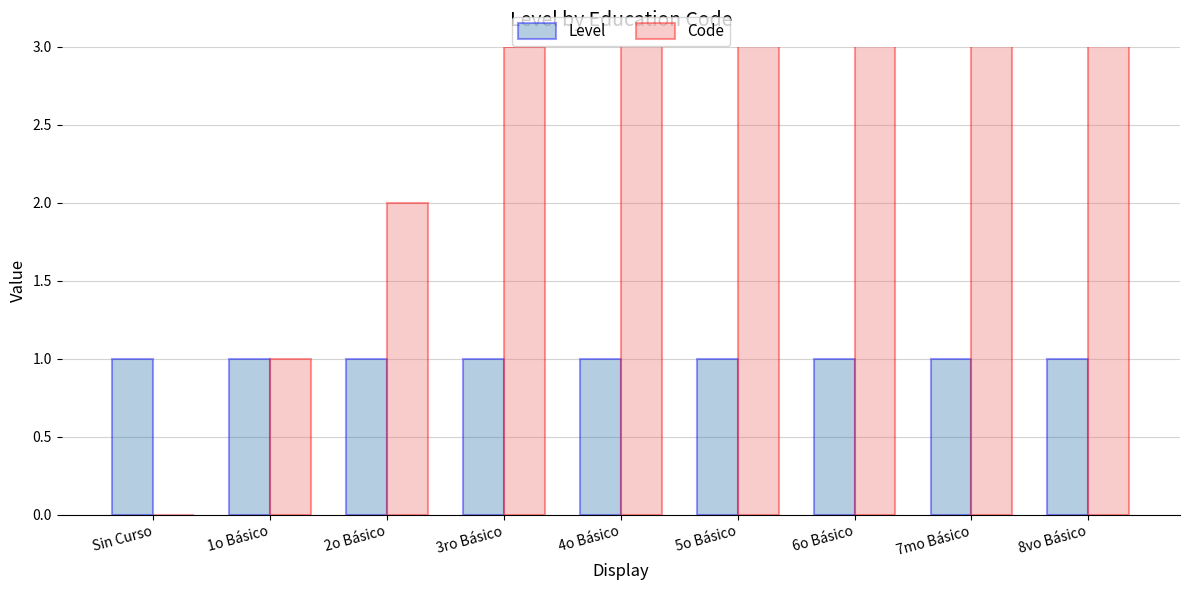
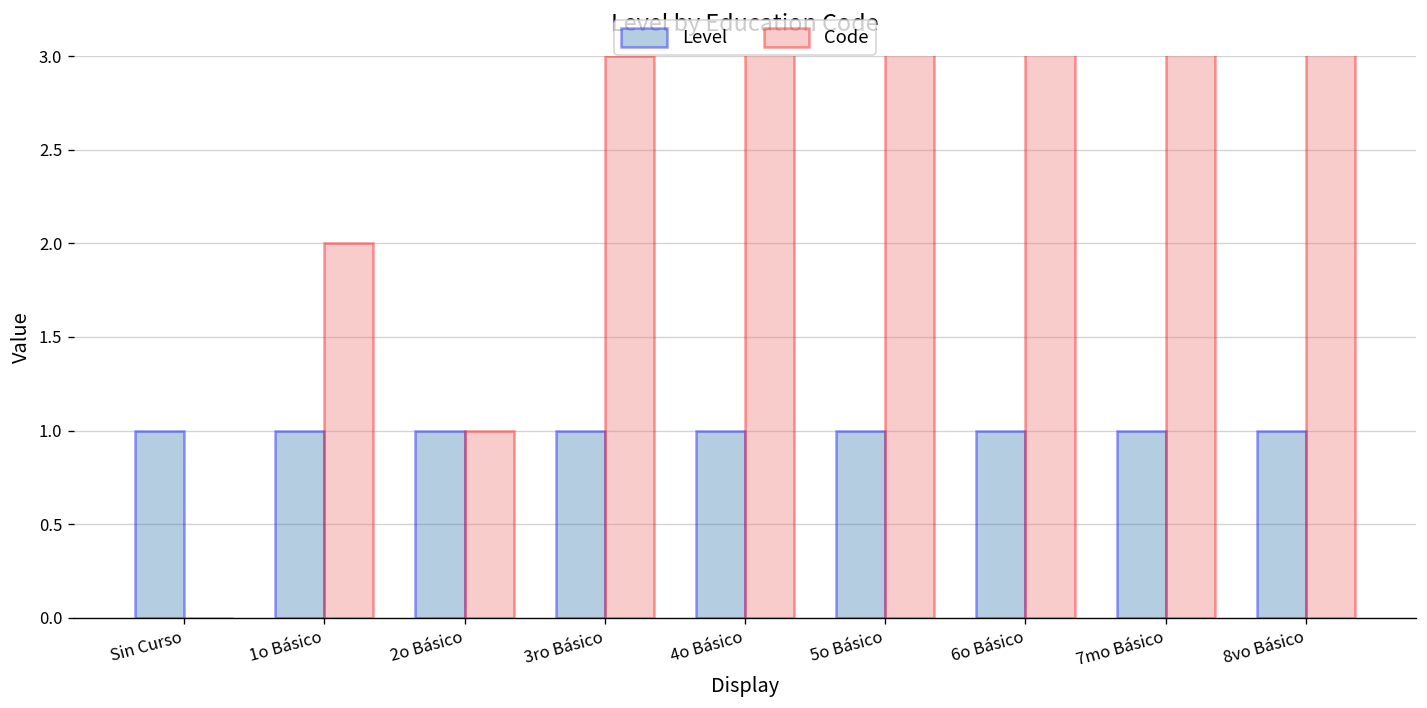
  {
    "Level": {
      "Sin Curso": 1,
      "1o Básico": 1,
      "2o Básico": 1,
      "3ro Básico": 1,
      "4o Básico": 1,
      "5o Básico": 1,
      "6o Básico": 1,
      "7mo Básico": 1,
      "8vo Básico": 1
    },
    "Code": {
      "Sin Curso": 0,
-     "1o Básico": 1,
-     "2o Básico": 2,
+     "1o Básico": 2,
+     "2o Básico": 1,
      "3ro Básico": 3
    }
  }
